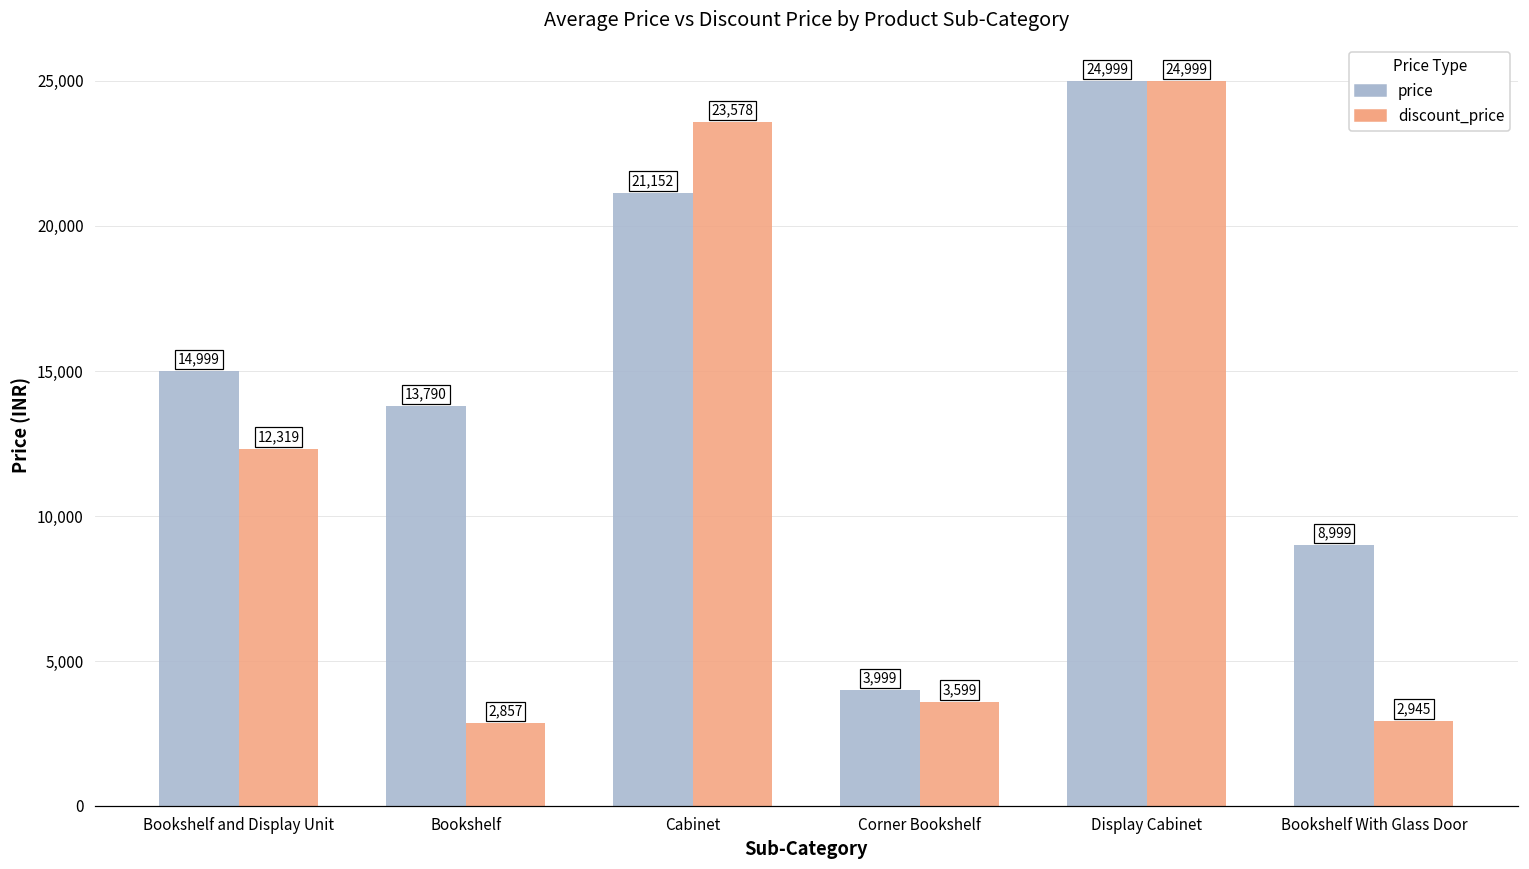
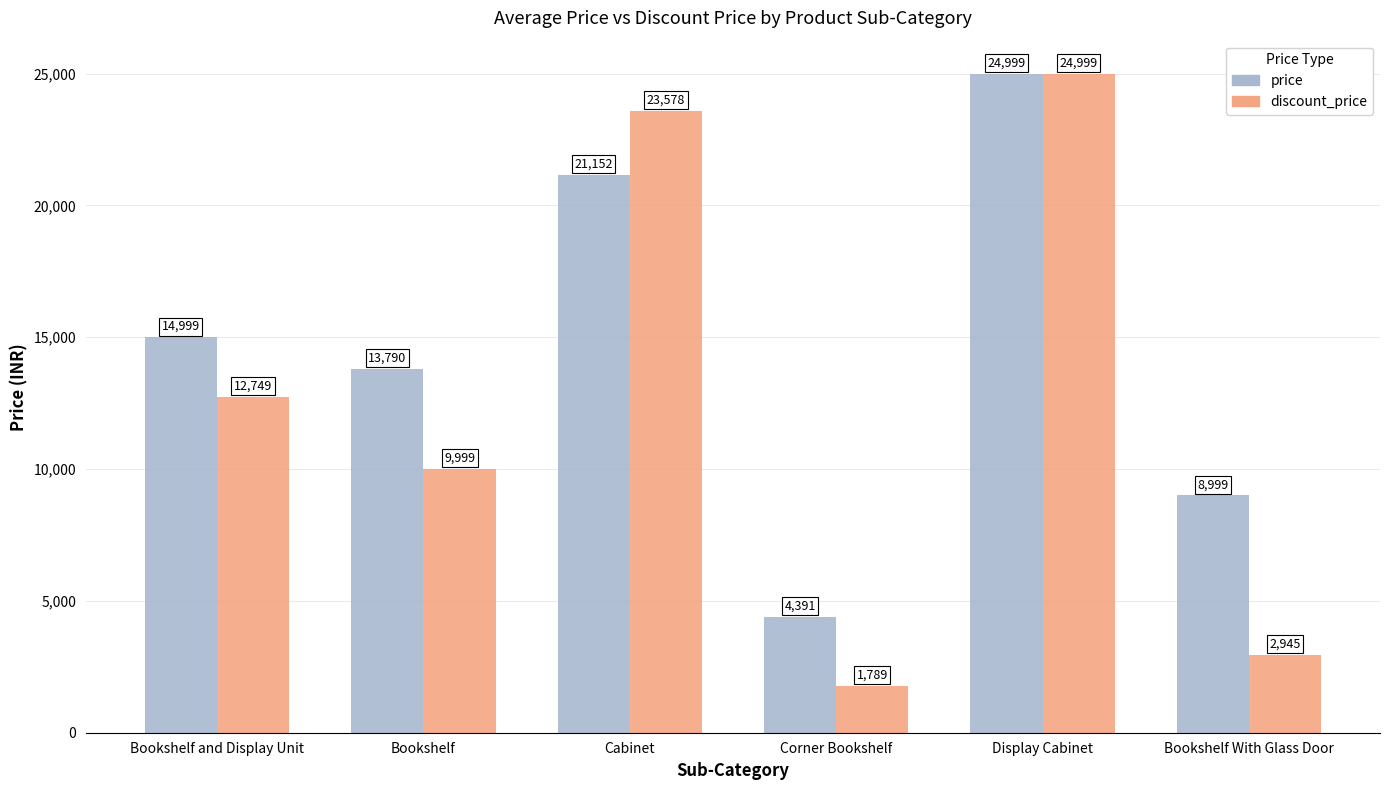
  {
    "price": {
-     "Corner Bookshelf": "3,999"
+     "Corner Bookshelf": "4,391"
    },
    "discount_price": {
-     "Bookshelf and Display Unit": "12,319",
-     "Bookshelf": "2,857",
-     "Corner Bookshelf": "3,599"
+     "Bookshelf and Display Unit": "12,749",
+     "Bookshelf": "9,999",
+     "Corner Bookshelf": "1,789"
    }
  }
